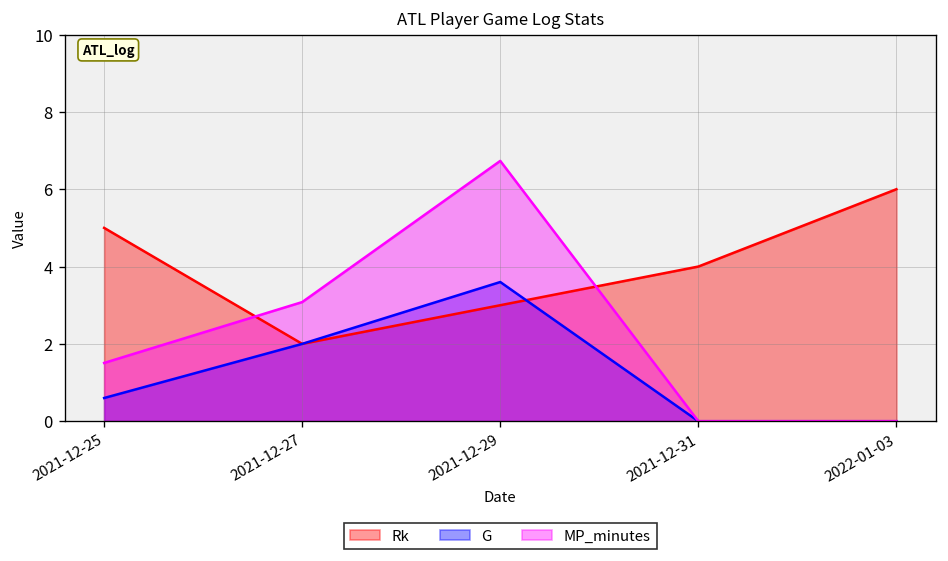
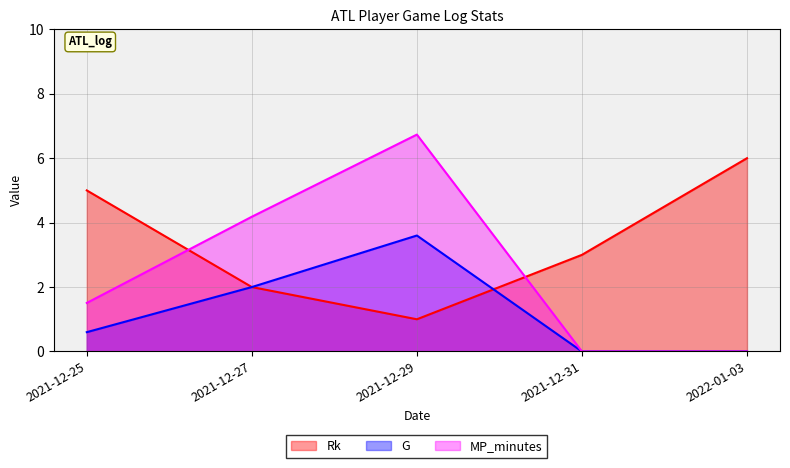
  {
    "Rk": {
      "2021-12-25": 5,
-     "2021-12-29": 3,
-     "2021-12-31": 4,
+     "2021-12-29": 1,
+     "2021-12-31": 3,
      "2022-01-03": 6
    },
    "G": {
      "2021-12-25": 0.6,
      "2021-12-29": 3.6
    },
    "MP_minutes": {
      "2021-12-25": 1.5,
-     "2021-12-27": 3.1,
+     "2021-12-27": 4.2,
      "2021-12-29": 6.7
    }
  }
